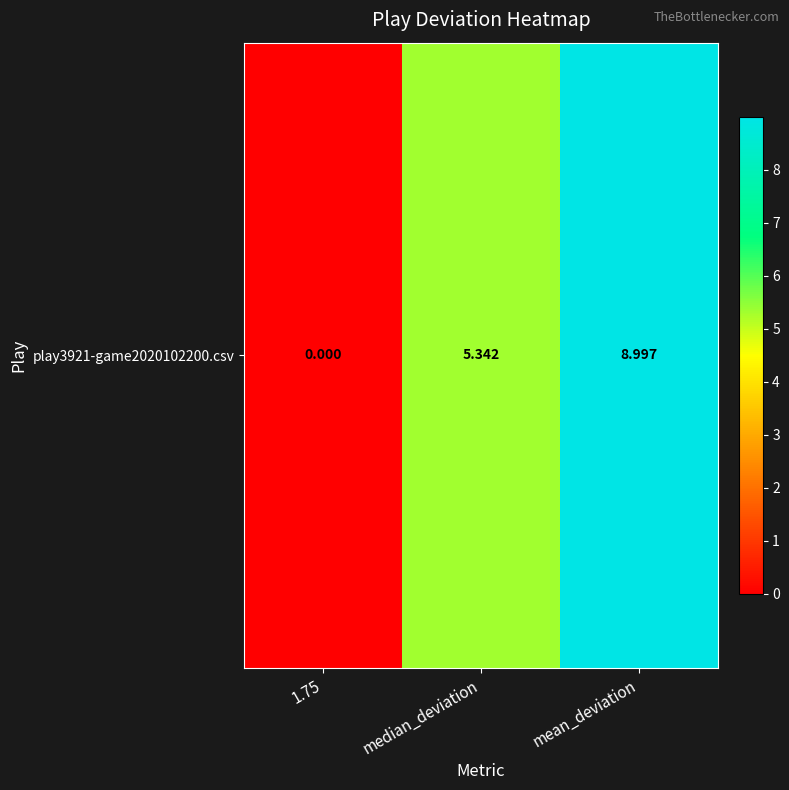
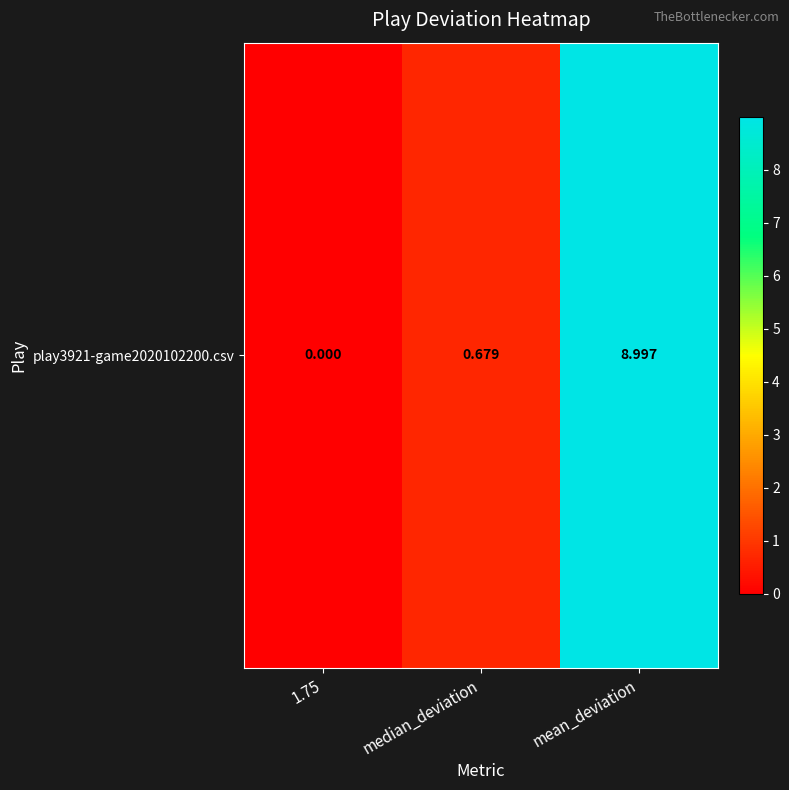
  {
    "play3921-game2020102200.csv": {
      "1.75": 0.000,
-     "median_deviation": 5.342,
+     "median_deviation": 0.679,
      "mean_deviation": 8.997
    }
  }
